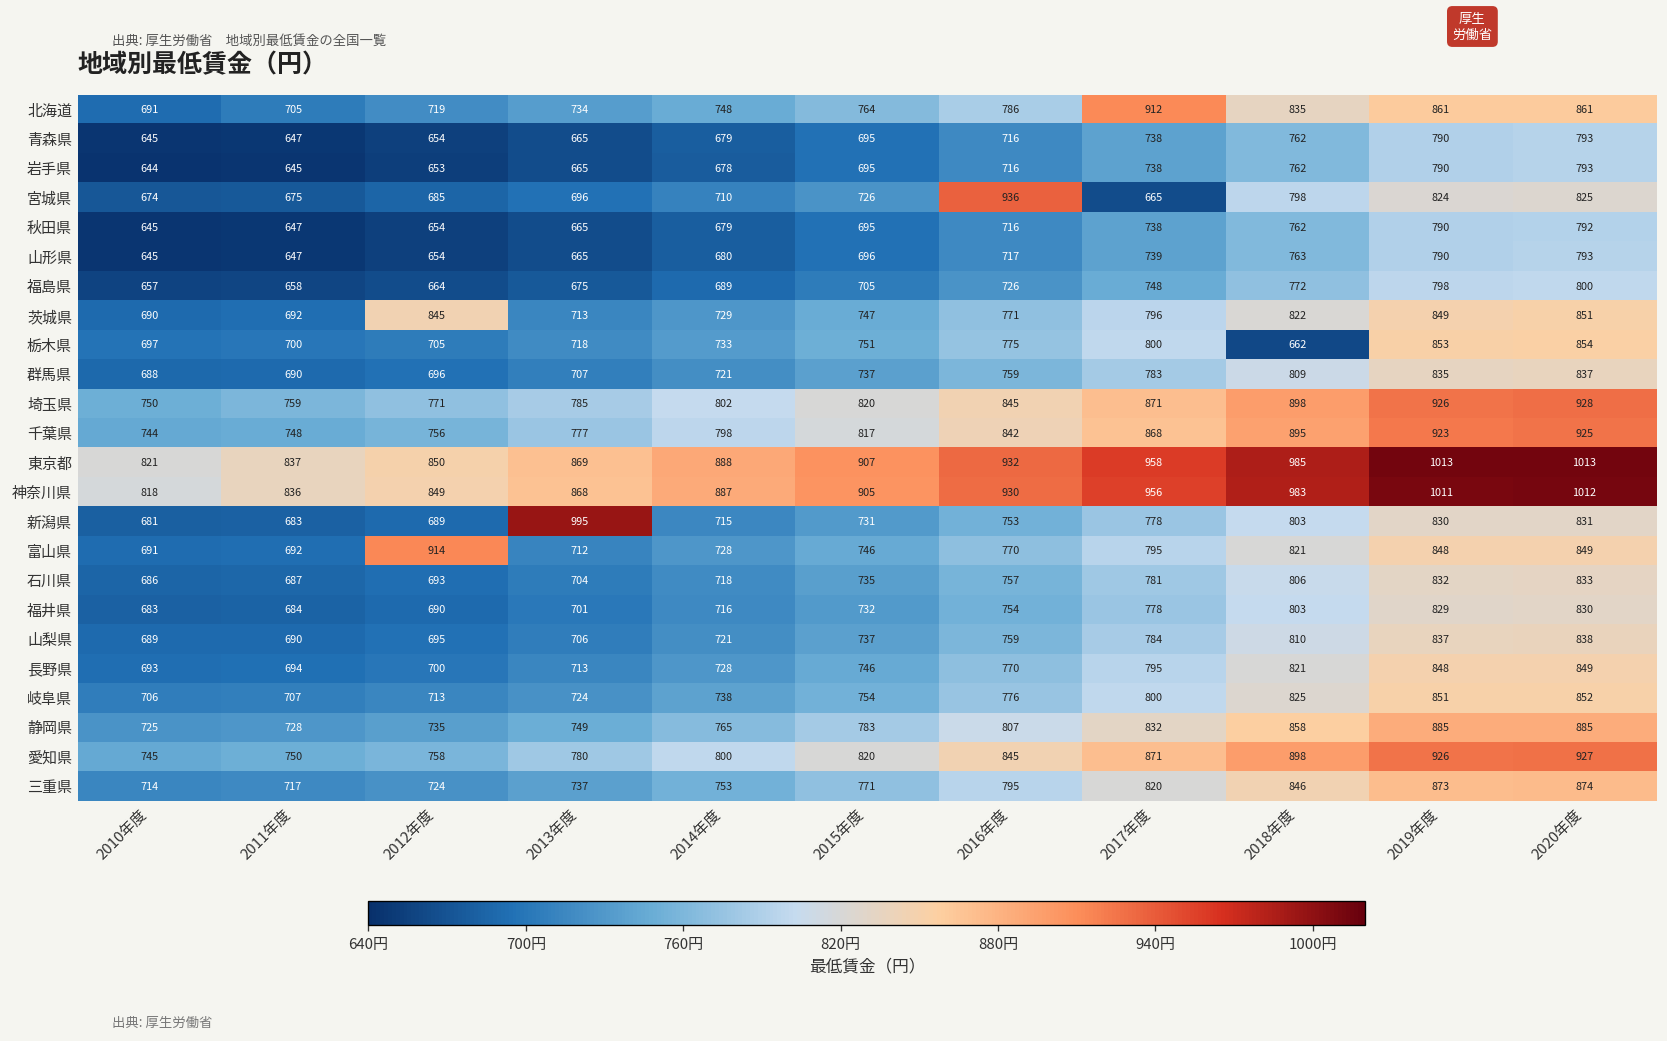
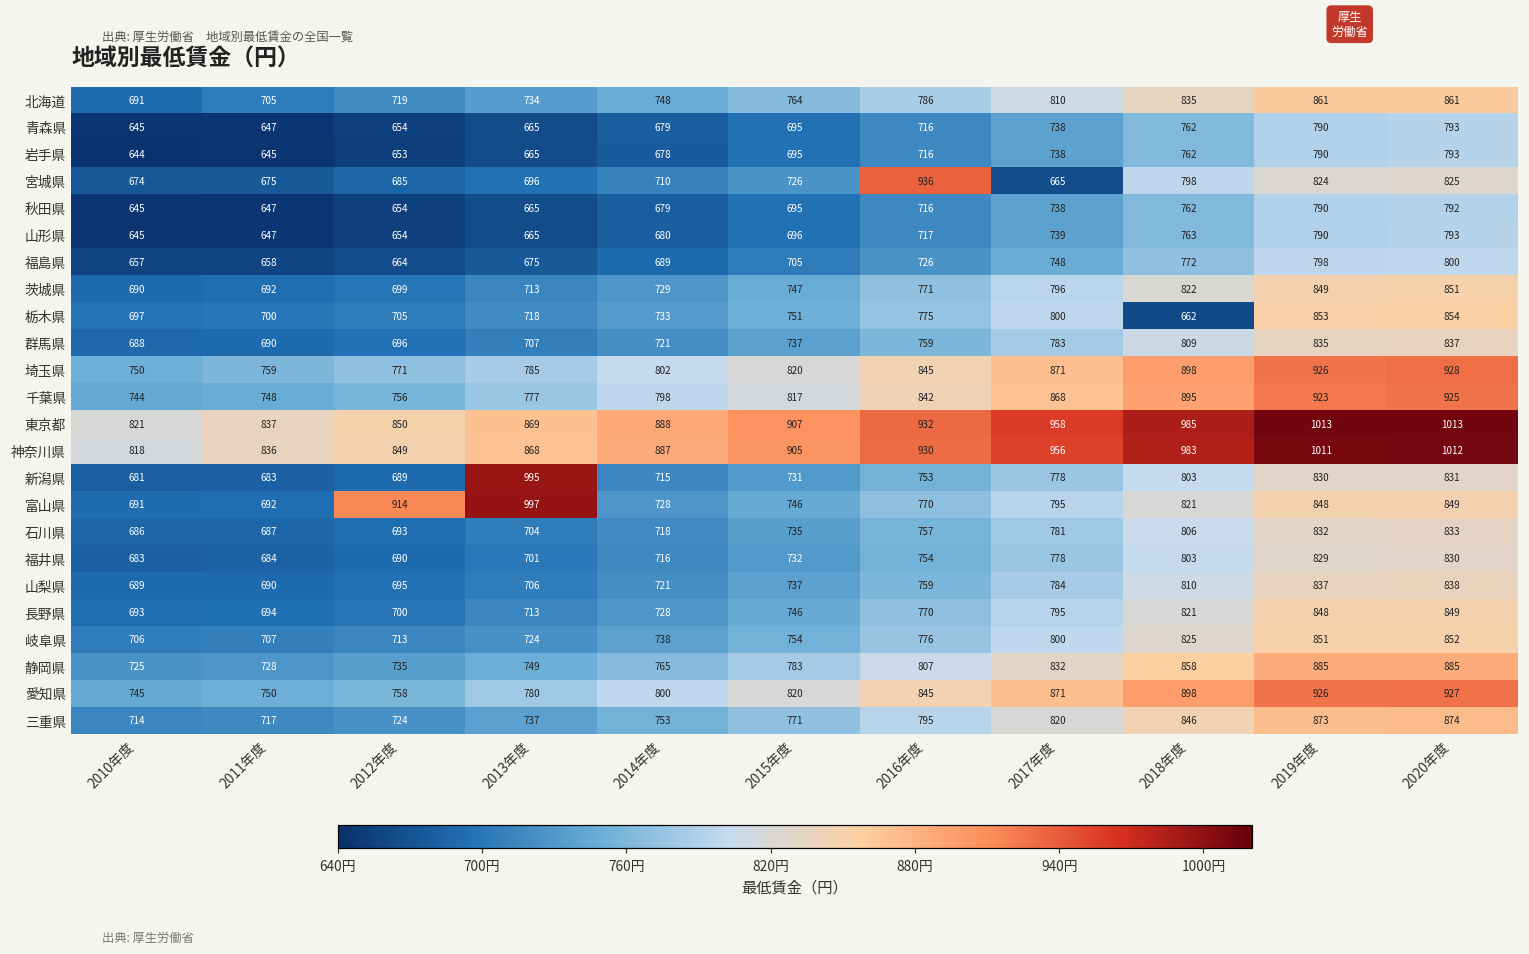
  {
    "北海道": {
      "2010年度": 691,
      "2011年度": 705,
      "2012年度": 719,
      "2013年度": 734,
      "2014年度": 748,
      "2015年度": 764,
      "2016年度": 786,
-     "2017年度": 912,
+     "2017年度": 810,
      "2018年度": 835,
      "2019年度": 861,
      "2020年度": 861
    },
    "茨城県": {
      "2010年度": 690,
      "2011年度": 692,
-     "2012年度": 845,
+     "2012年度": 699,
      "2013年度": 713,
      "2014年度": 729,
      "2015年度": 747,
      "2016年度": 771,
      "2017年度": 796,
      "2018年度": 822,
      "2019年度": 849,
      "2020年度": 851
    },
    "富山県": {
      "2010年度": 691,
      "2011年度": 692,
      "2012年度": 914,
-     "2013年度": 712,
+     "2013年度": 997,
      "2014年度": 728,
      "2015年度": 746,
      "2016年度": 770,
      "2017年度": 795,
      "2018年度": 821,
      "2019年度": 848,
      "2020年度": 849
    }
  }
